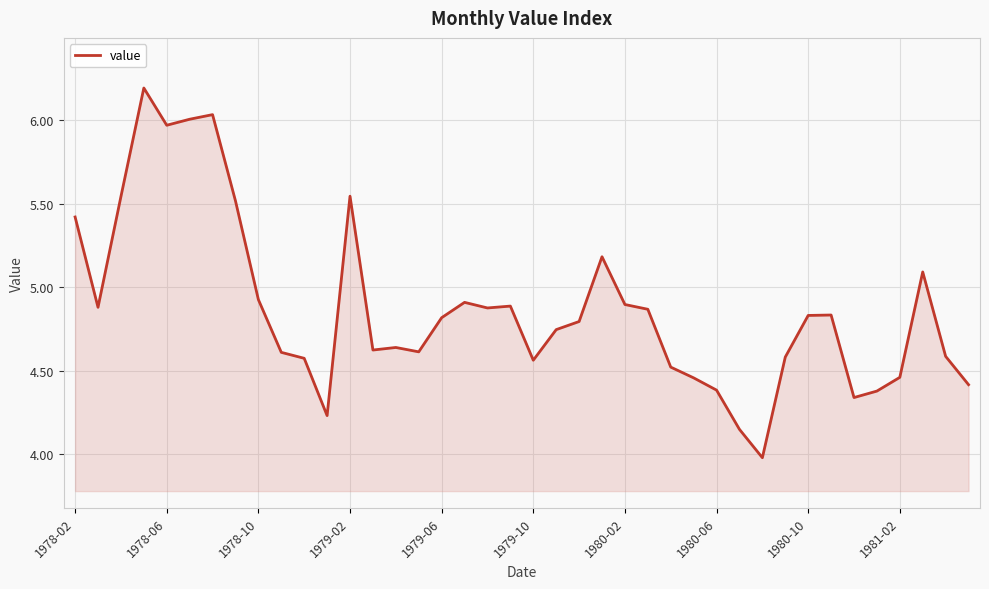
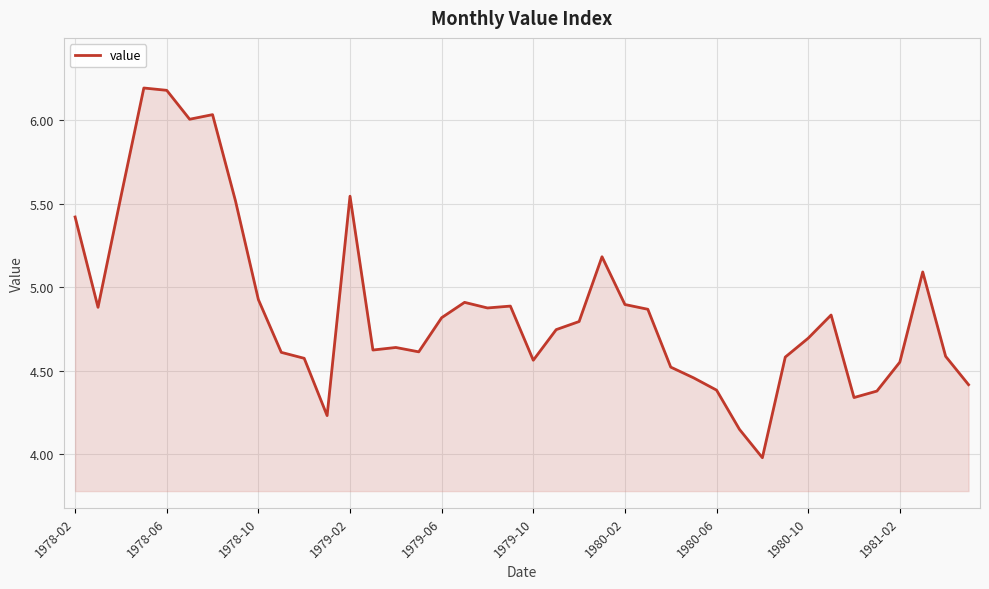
  {
    "1978-02": 5.42,
-   "1978-06": 5.97,
+   "1978-06": 6.18,
    "1978-10": 4.93,
    "1979-02": 5.55,
    "1979-06": 4.82,
    "1979-10": 4.56,
    "1980-02": 4.90,
    "1980-06": 4.39,
-   "1980-10": 4.83,
-   "1981-02": 4.46
+   "1980-10": 4.70,
+   "1981-02": 4.55
  }
